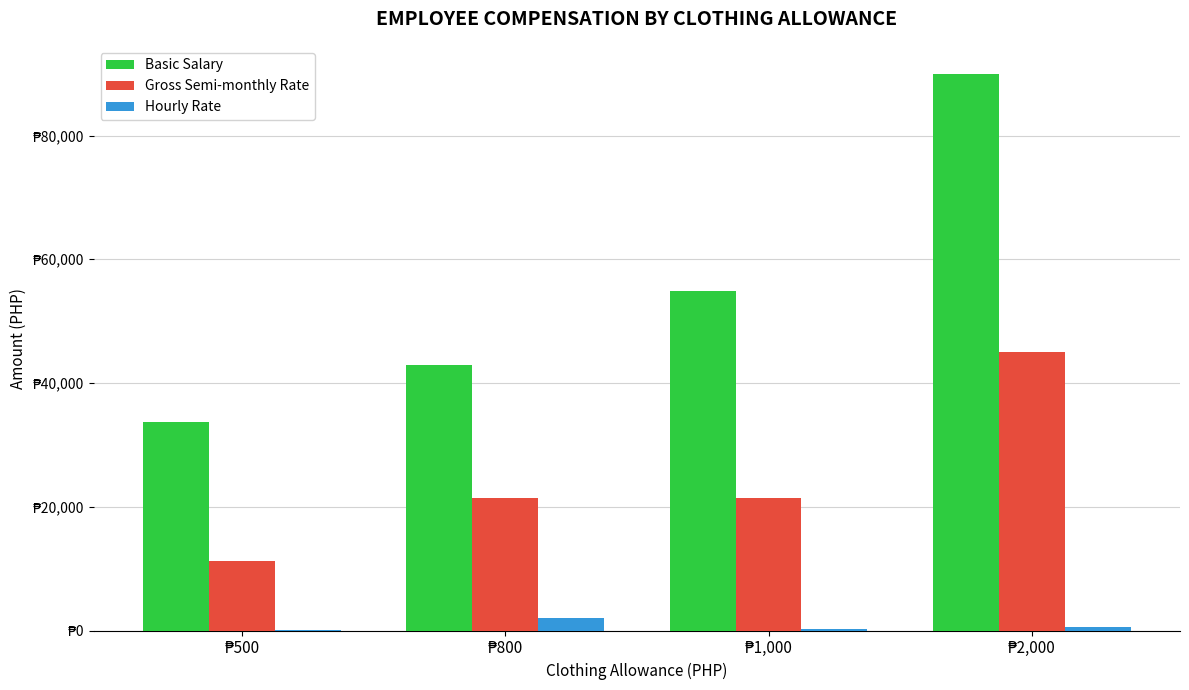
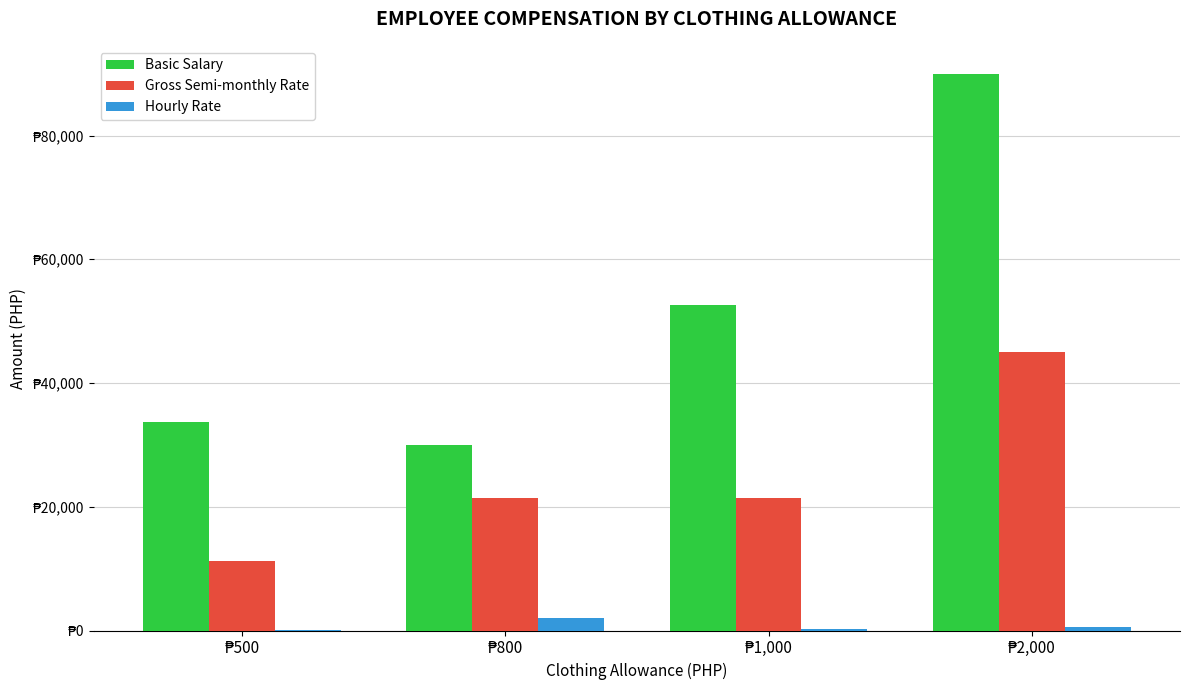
  {
    "Basic Salary": {
      "₱500": "₱34,000",
-     "₱800": "₱43,000",
-     "₱1,000": "₱55,000",
+     "₱800": "₱30,000",
+     "₱1,000": "₱53,000",
      "₱2,000": "₱90,000"
    },
    "Gross Semi-monthly Rate": {
      "₱500": "₱11,000",
      "₱800": "₱21,000",
      "₱1,000": "₱21,000",
      "₱2,000": "₱45,000"
    },
    "Hourly Rate": {
      "₱800": "₱2,000",
      "₱2,000": "₱1,000"
    }
  }
